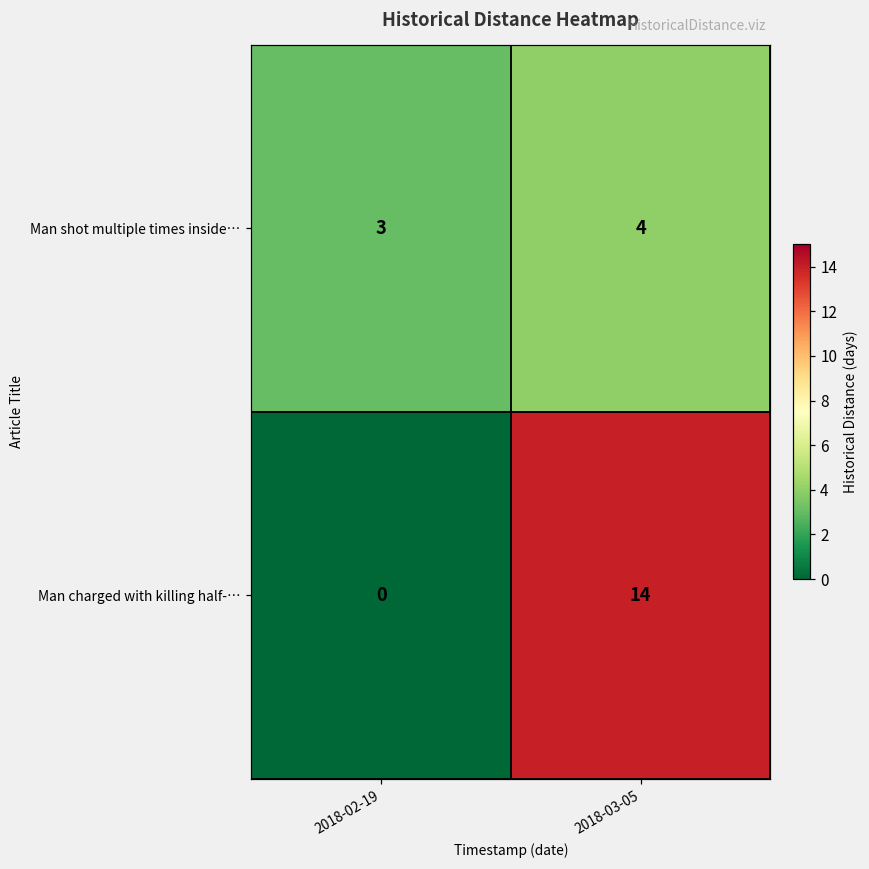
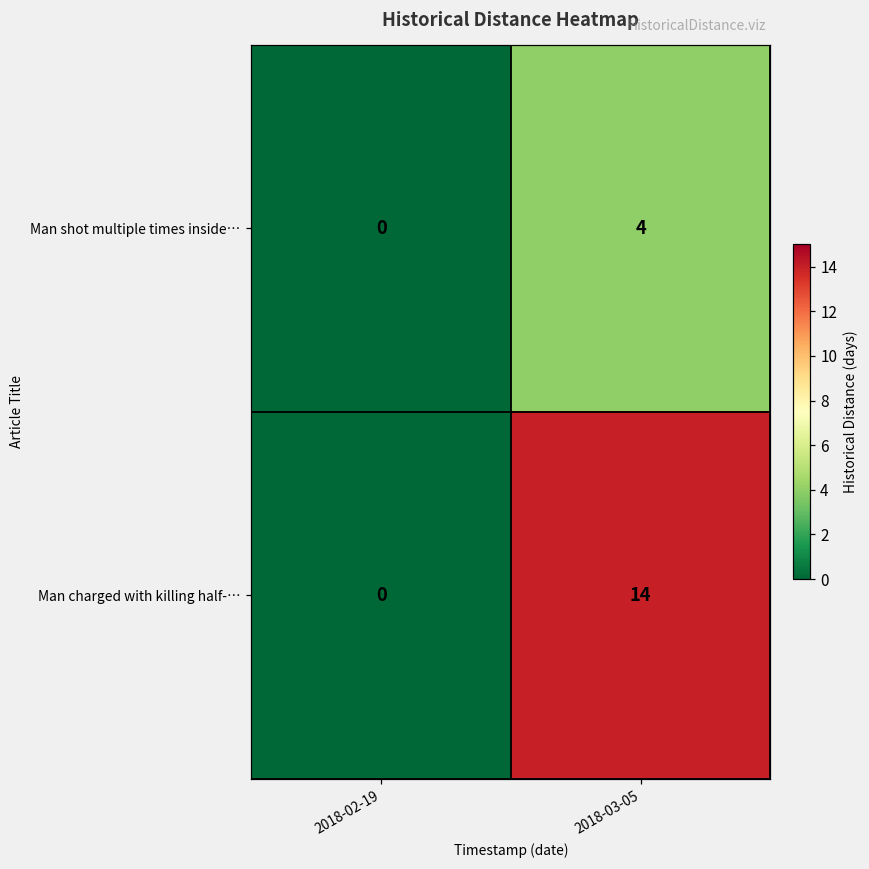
  {
    "Man shot multiple times inside…": {
-     "2018-02-19": 3,
+     "2018-02-19": 0,
      "2018-03-05": 4
    },
    "Man charged with killing half-…": {
      "2018-02-19": 0,
      "2018-03-05": 14
    }
  }
